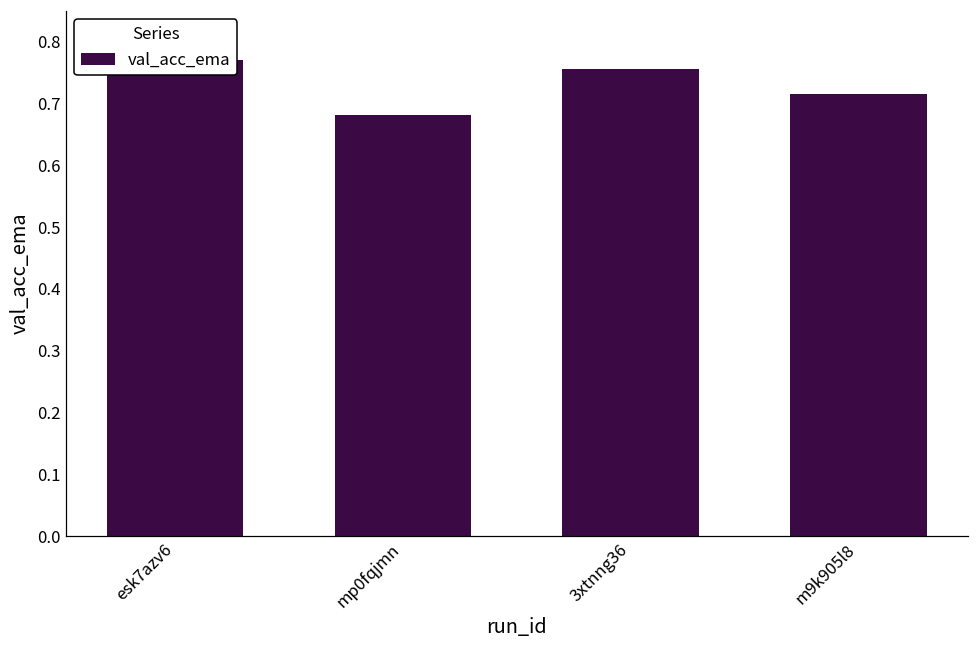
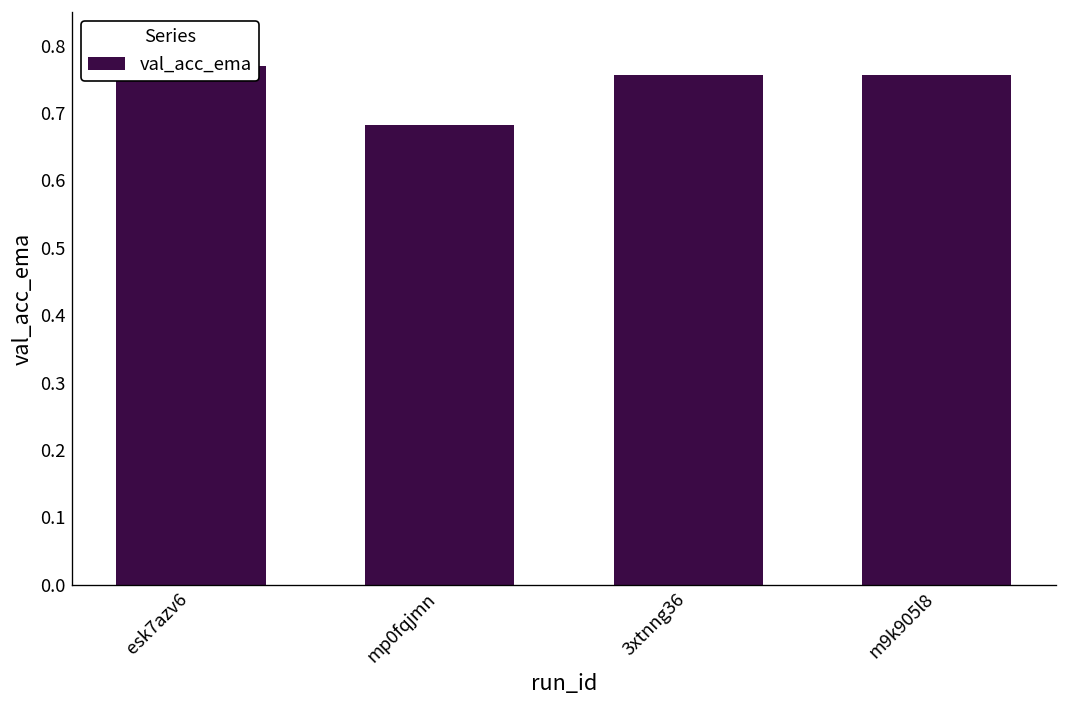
  {
    "mp0fqjmn": 0.68,
    "3xtnng36": 0.76,
-   "m9k905l8": 0.72
+   "m9k905l8": 0.76
  }
